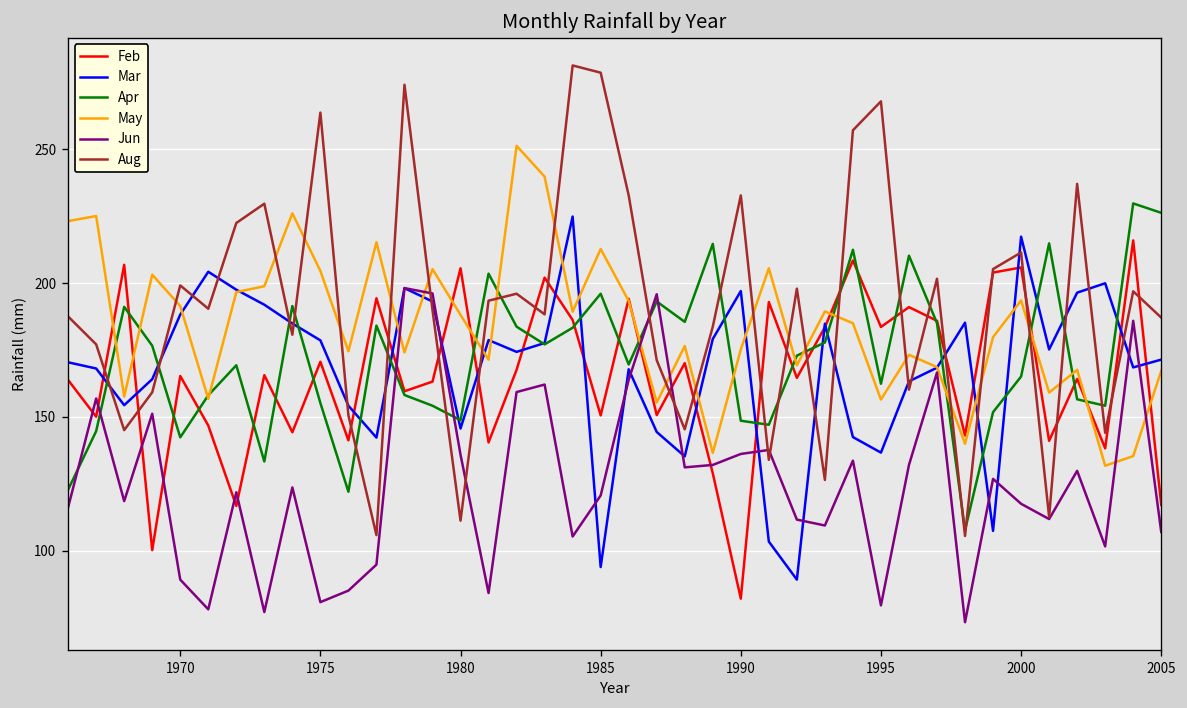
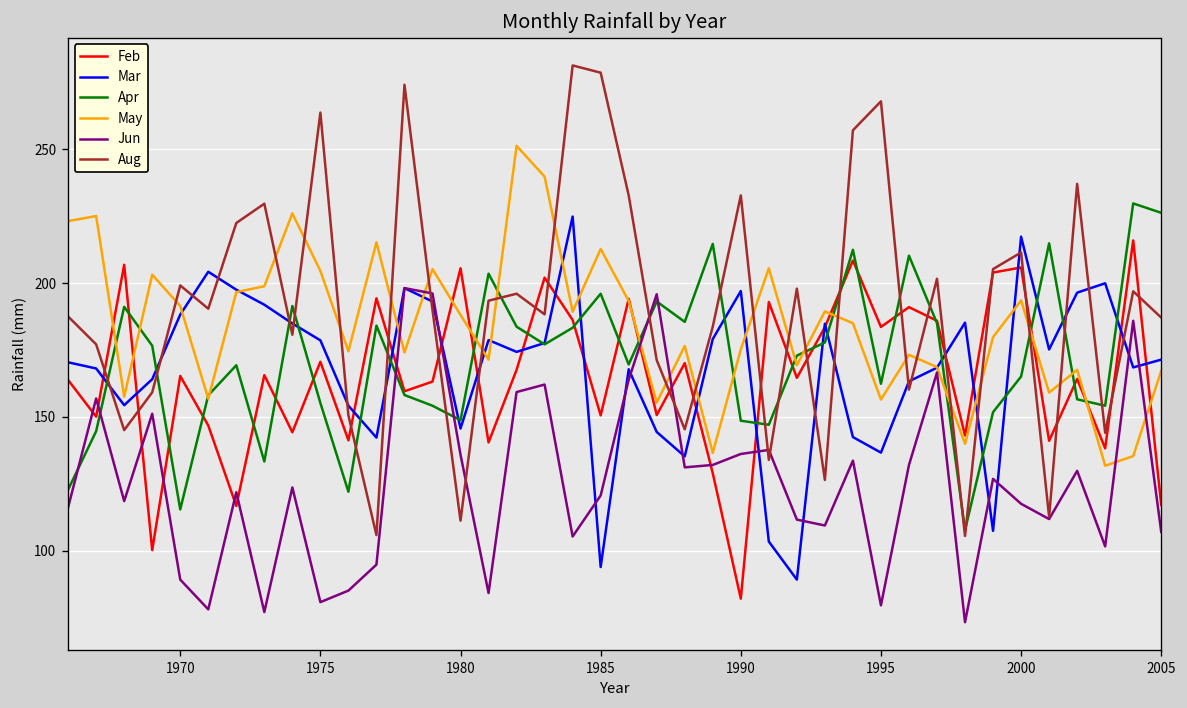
  {
    "Feb": {
      "1970": 165,
      "1975": 171,
      "1980": 206,
      "1985": 151,
      "1990": 82,
      "1995": 184,
      "2000": 206,
      "2005": 117
    },
    "Mar": {
      "1970": 188,
      "1975": 179,
      "1980": 146,
      "1985": 94,
      "1990": 197,
      "1995": 137,
      "2000": 217,
      "2005": 171
    },
    "Apr": {
-     "1970": 142,
+     "1970": 116,
      "1975": 155,
      "1980": 149,
      "1985": 196,
      "1990": 149,
      "1995": 162,
      "2000": 165,
      "2005": 226
    },
    "May": {
      "1970": 191,
      "1975": 205,
      "1980": 188,
      "1985": 213,
      "1990": 175,
      "1995": 157,
      "2000": 194,
      "2005": 167
    },
    "Jun": {
      "1970": 89,
      "1975": 81,
      "1980": 136,
      "1985": 121,
      "1990": 136,
      "1995": 80,
      "2000": 118,
      "2005": 107
    },
    "Aug": {
      "1970": 199,
      "1975": 264,
      "1980": 111,
      "1985": 279,
      "1990": 233,
      "1995": 268,
      "2000": 211,
      "2005": 187
    }
  }
